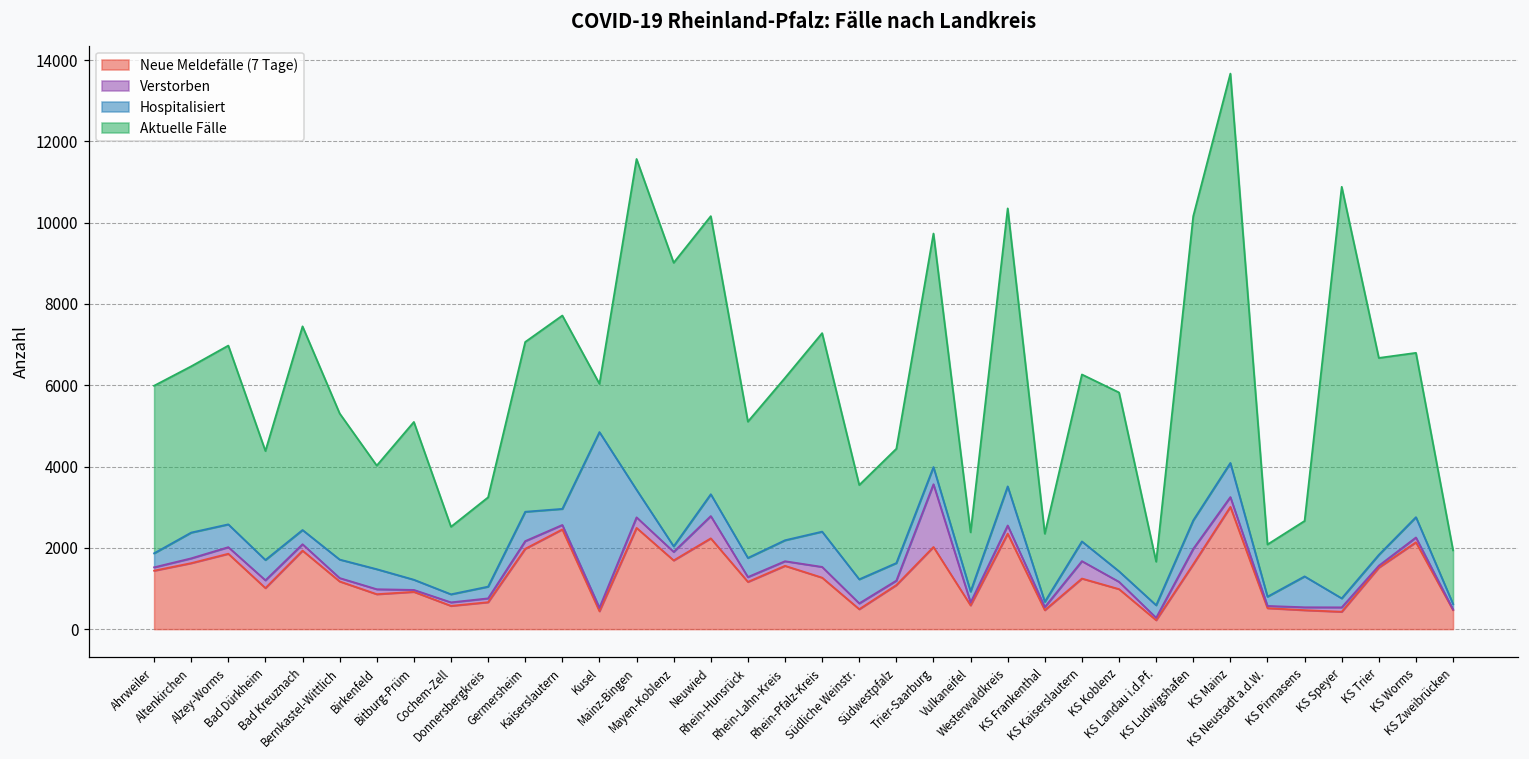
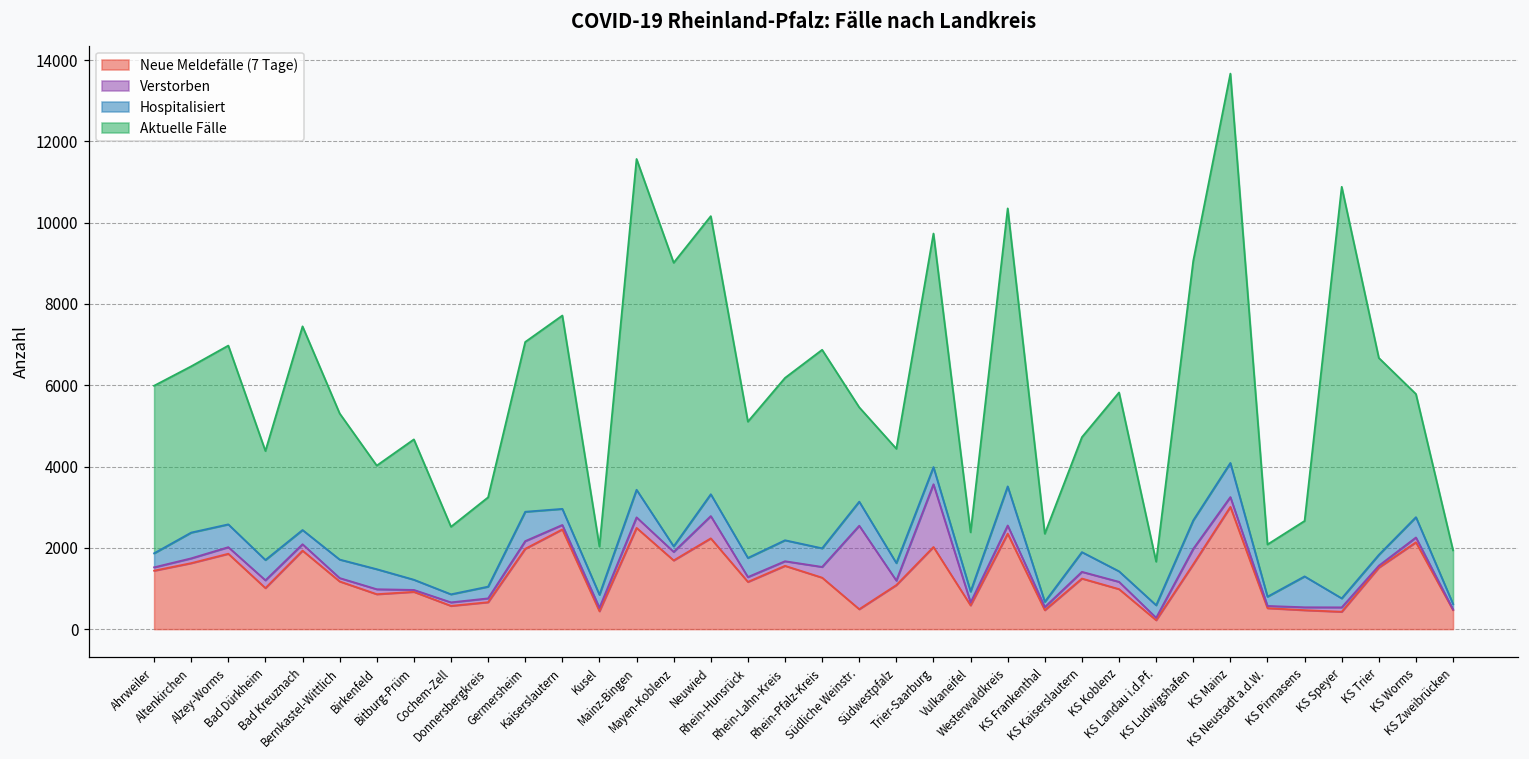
  {
    "Neue Meldefälle (7 Tage)": {
      "Ahrweiler": 1400,
      "Altenkirchen": 1600,
      "Alzey-Worms": 1900,
      "Bad Dürkheim": 1000,
      "Bad Kreuznach": 1900,
      "Bernkastel-Wittlich": 1200,
      "Birkenfeld": 900,
      "Cochem-Zell": 600,
      "Donnersbergkreis": 700,
      "Germersheim": 2000,
      "Kaiserslautern": 2500,
      "Kusel": 400,
      "Mainz-Bingen": 2500,
      "Mayen-Koblenz": 1700,
      "Neuwied": 2200,
      "Rhein-Hunsrück": 1200,
      "Rhein-Lahn-Kreis": 1600,
      "Rhein-Pfalz-Kreis": 1300,
      "Südliche Weinstr.": 500,
      "Südwestpfalz": 1100,
      "Trier-Saarburg": 2000,
      "Vulkaneifel": 600,
      "Westerwaldkreis": 2300,
      "KS Frankenthal": 500,
      "KS Kaiserslautern": 1200,
      "KS Koblenz": 1000,
      "KS Ludwigshafen": 1600,
      "KS Mainz": 3000,
      "KS Pirmasens": 500,
      "KS Speyer": 400,
      "KS Worms": 2100
    },
    "Verstorben": {
      "Ahrweiler": 100,
      "Altenkirchen": 100,
      "Alzey-Worms": 200,
      "Bad Dürkheim": 200,
      "Bad Kreuznach": 200,
      "Bernkastel-Wittlich": 100,
      "Birkenfeld": 100,
      "Cochem-Zell": 100,
      "Donnersbergkreis": 100,
      "Germersheim": 200,
      "Kaiserslautern": 100,
      "Kusel": 100,
      "Mainz-Bingen": 300,
      "Mayen-Koblenz": 200,
      "Neuwied": 500,
      "Rhein-Hunsrück": 100,
      "Rhein-Lahn-Kreis": 100,
      "Rhein-Pfalz-Kreis": 300,
-     "Südliche Weinstr.": 100,
+     "Südliche Weinstr.": 2100,
      "Südwestpfalz": 100,
      "Trier-Saarburg": 1500,
      "Vulkaneifel": 100,
      "Westerwaldkreis": 200,
      "KS Frankenthal": 100,
-     "KS Kaiserslautern": 400,
+     "KS Kaiserslautern": 200,
      "KS Koblenz": 200,
      "KS Ludwigshafen": 400,
      "KS Mainz": 200,
      "KS Pirmasens": 100,
      "KS Speyer": 100,
      "KS Worms": 100
    },
    "Hospitalisiert": {
      "Ahrweiler": 300,
      "Altenkirchen": 600,
      "Alzey-Worms": 600,
      "Bad Dürkheim": 500,
      "Bad Kreuznach": 400,
      "Bernkastel-Wittlich": 500,
      "Birkenfeld": 500,
      "Bitburg-Prüm": 300,
      "Cochem-Zell": 200,
      "Donnersbergkreis": 300,
      "Germersheim": 700,
      "Kaiserslautern": 400,
-     "Kusel": 4300,
+     "Kusel": 300,
      "Mainz-Bingen": 700,
      "Mayen-Koblenz": 100,
      "Neuwied": 500,
      "Rhein-Hunsrück": 500,
      "Rhein-Lahn-Kreis": 500,
-     "Rhein-Pfalz-Kreis": 900,
+     "Rhein-Pfalz-Kreis": 500,
      "Südliche Weinstr.": 600,
      "Südwestpfalz": 400,
      "Trier-Saarburg": 400,
      "Vulkaneifel": 300,
      "Westerwaldkreis": 1000,
      "KS Frankenthal": 100,
      "KS Kaiserslautern": 500,
      "KS Koblenz": 300,
      "KS Landau i.d.Pf.": 300,
      "KS Ludwigshafen": 700,
      "KS Mainz": 800,
      "KS Neustadt a.d.W.": 200,
      "KS Pirmasens": 800,
      "KS Speyer": 200,
      "KS Trier": 300,
      "KS Worms": 500,
      "KS Zweibrücken": 100
    },
    "Aktuelle Fälle": {
      "Ahrweiler": 4100,
      "Altenkirchen": 4100,
      "Alzey-Worms": 4400,
      "Bad Dürkheim": 2700,
      "Bad Kreuznach": 5000,
      "Bernkastel-Wittlich": 3600,
      "Birkenfeld": 2500,
-     "Bitburg-Prüm": 3900,
+     "Bitburg-Prüm": 3500,
      "Cochem-Zell": 1700,
      "Donnersbergkreis": 2200,
      "Germersheim": 4200,
      "Kaiserslautern": 4800,
      "Kusel": 1200,
      "Mainz-Bingen": 8100,
      "Mayen-Koblenz": 7000,
      "Neuwied": 6800,
      "Rhein-Hunsrück": 3400,
      "Rhein-Lahn-Kreis": 4000,
      "Rhein-Pfalz-Kreis": 4900,
      "Südliche Weinstr.": 2300,
      "Südwestpfalz": 2800,
      "Trier-Saarburg": 5700,
      "Vulkaneifel": 1500,
      "Westerwaldkreis": 6800,
      "KS Frankenthal": 1700,
-     "KS Kaiserslautern": 4100,
+     "KS Kaiserslautern": 2800,
      "KS Koblenz": 4400,
      "KS Landau i.d.Pf.": 1100,
-     "KS Ludwigshafen": 7500,
+     "KS Ludwigshafen": 6400,
      "KS Mainz": 9600,
      "KS Neustadt a.d.W.": 1300,
      "KS Pirmasens": 1400,
      "KS Speyer": 10100,
      "KS Trier": 4800,
-     "KS Worms": 4000,
+     "KS Worms": 3000,
      "KS Zweibrücken": 1300
    }
  }
